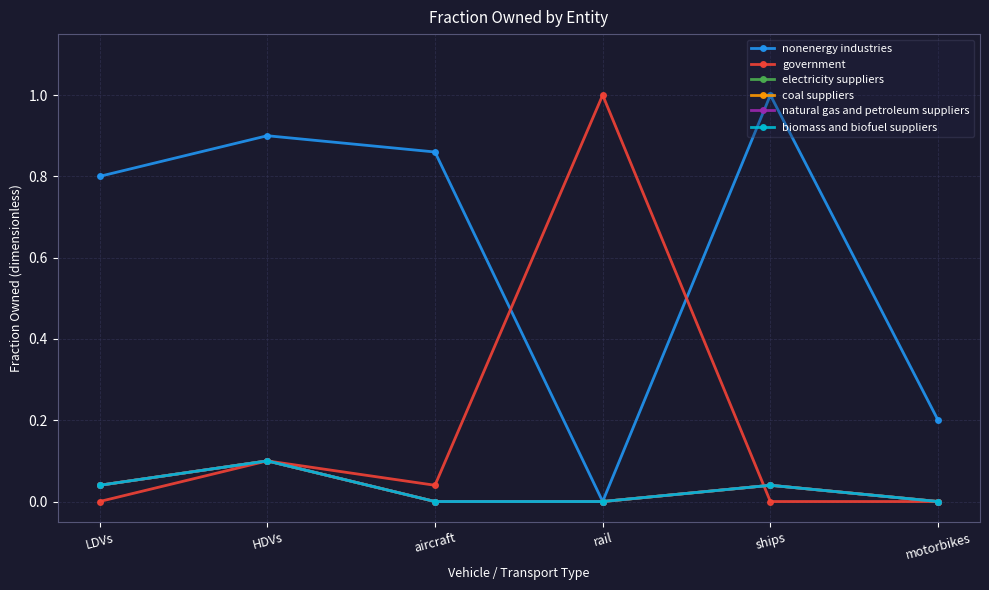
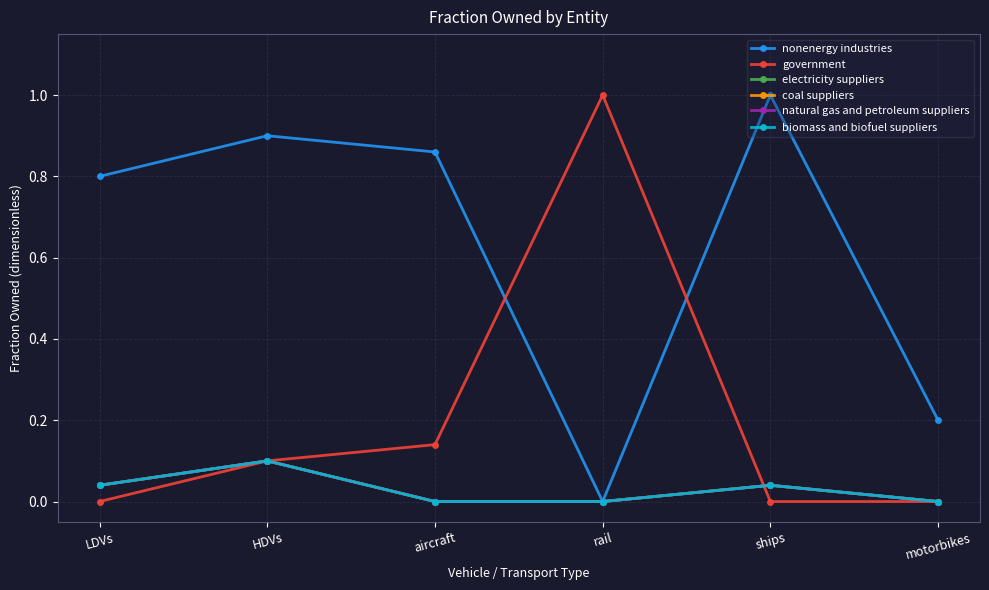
  {
    "government": {
      "LDVs": 0.00,
-     "aircraft": 0.04,
+     "aircraft": 0.14,
      "rail": 1.00,
      "ships": 0.00
    }
  }
